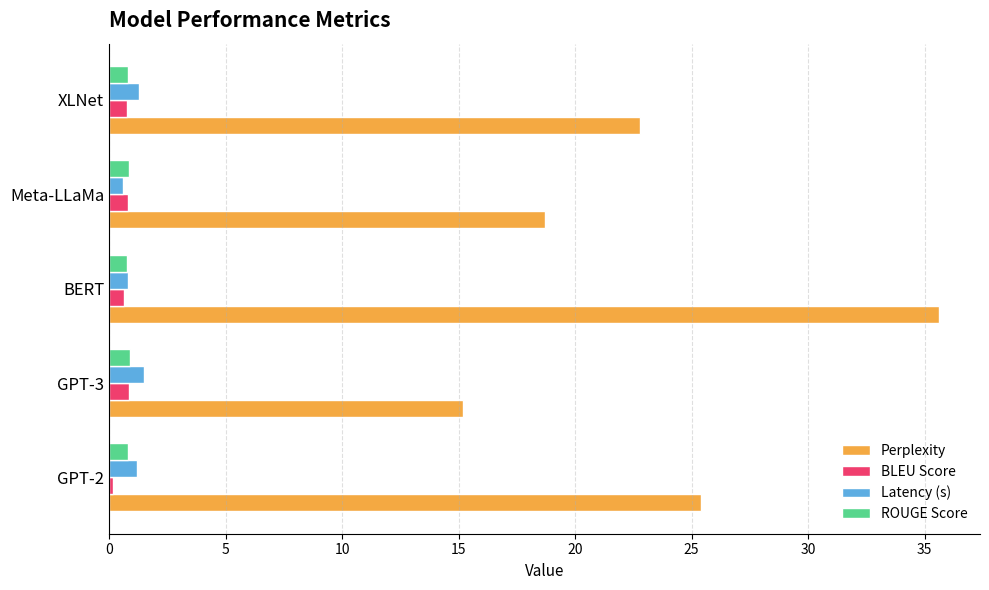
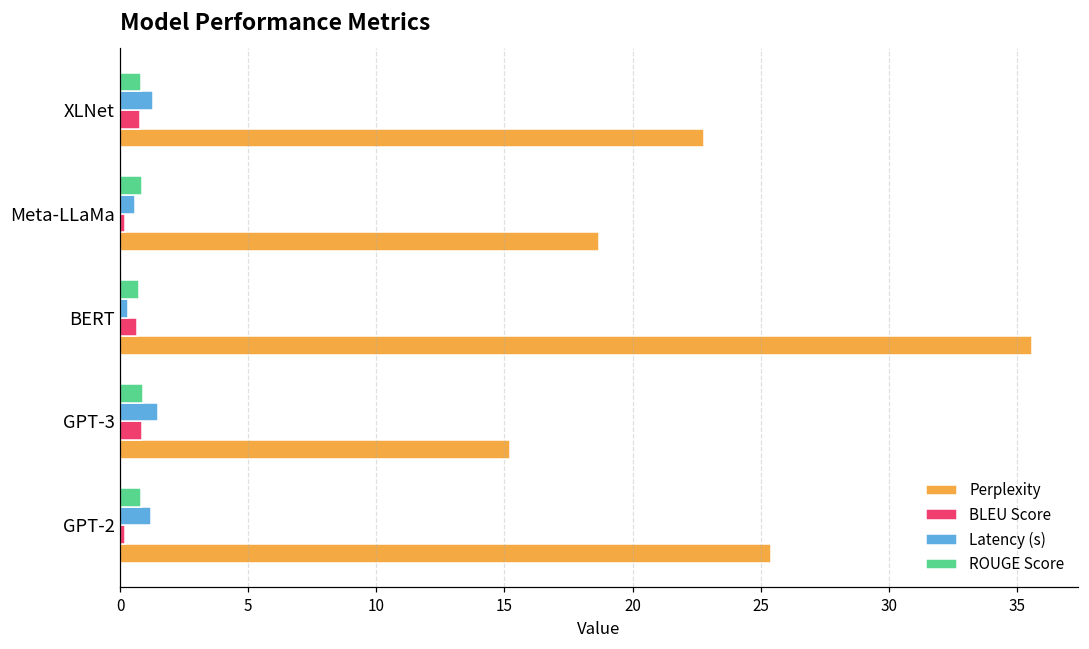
  {
    "Perplexity": {
      "XLNet": 22.8,
      "Meta-LLaMa": 18.7,
      "BERT": 35.6,
      "GPT-3": 15.2,
      "GPT-2": 25.4
    },
    "BLEU Score": {
      "XLNet": 0.8,
-     "Meta-LLaMa": 0.8,
+     "Meta-LLaMa": 0.2,
      "BERT": 0.7,
      "GPT-3": 0.9,
      "GPT-2": 0.2
    },
    "Latency (s)": {
      "XLNet": 1.3,
      "Meta-LLaMa": 0.6,
-     "BERT": 0.8,
+     "BERT": 0.3,
      "GPT-3": 1.5,
      "GPT-2": 1.2
    },
    "ROUGE Score": {
      "XLNet": 0.8,
      "Meta-LLaMa": 0.8,
      "BERT": 0.8,
      "GPT-3": 0.9,
      "GPT-2": 0.8
    }
  }
